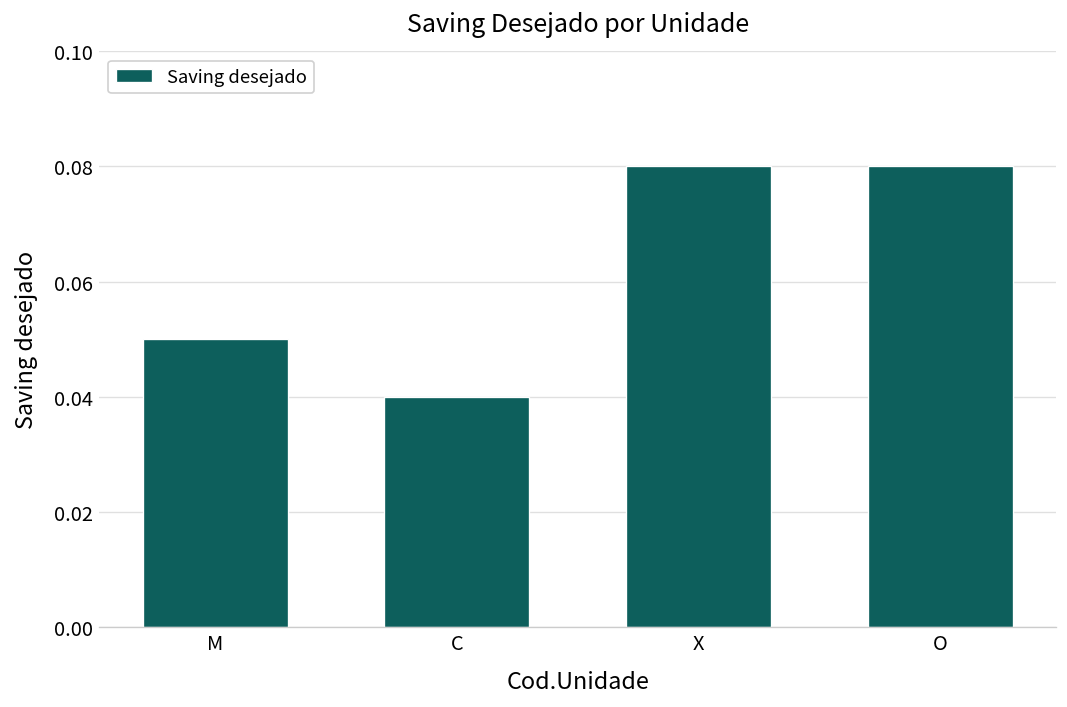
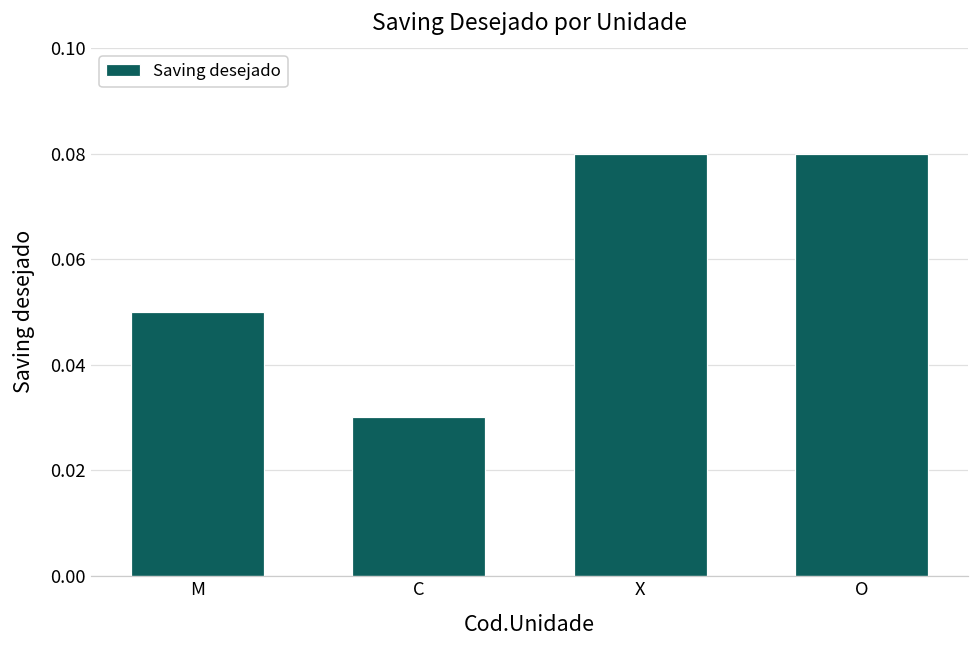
  {
    "M": 0.05,
-   "C": 0.04,
+   "C": 0.03,
    "X": 0.08,
    "O": 0.08
  }
